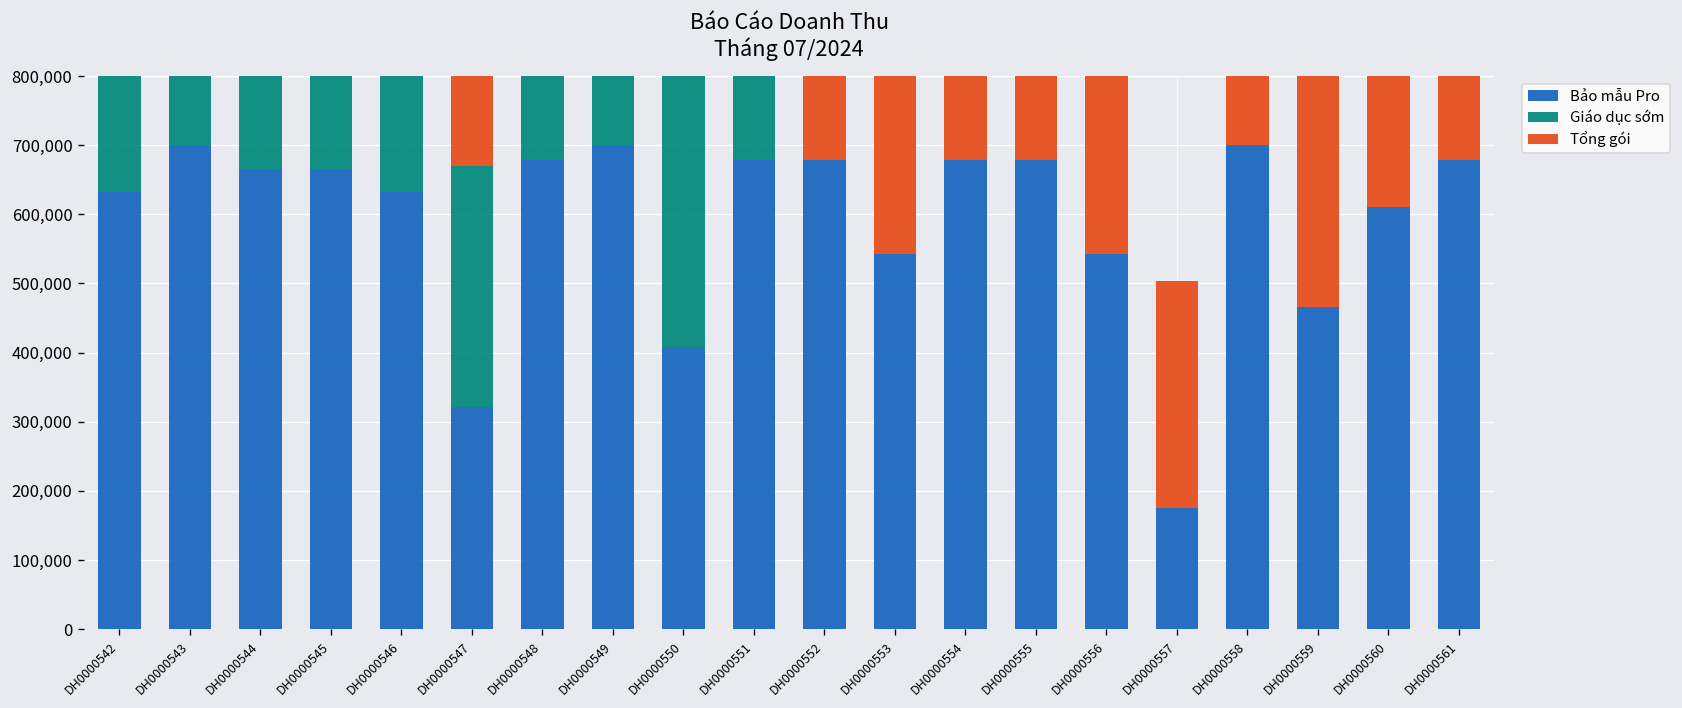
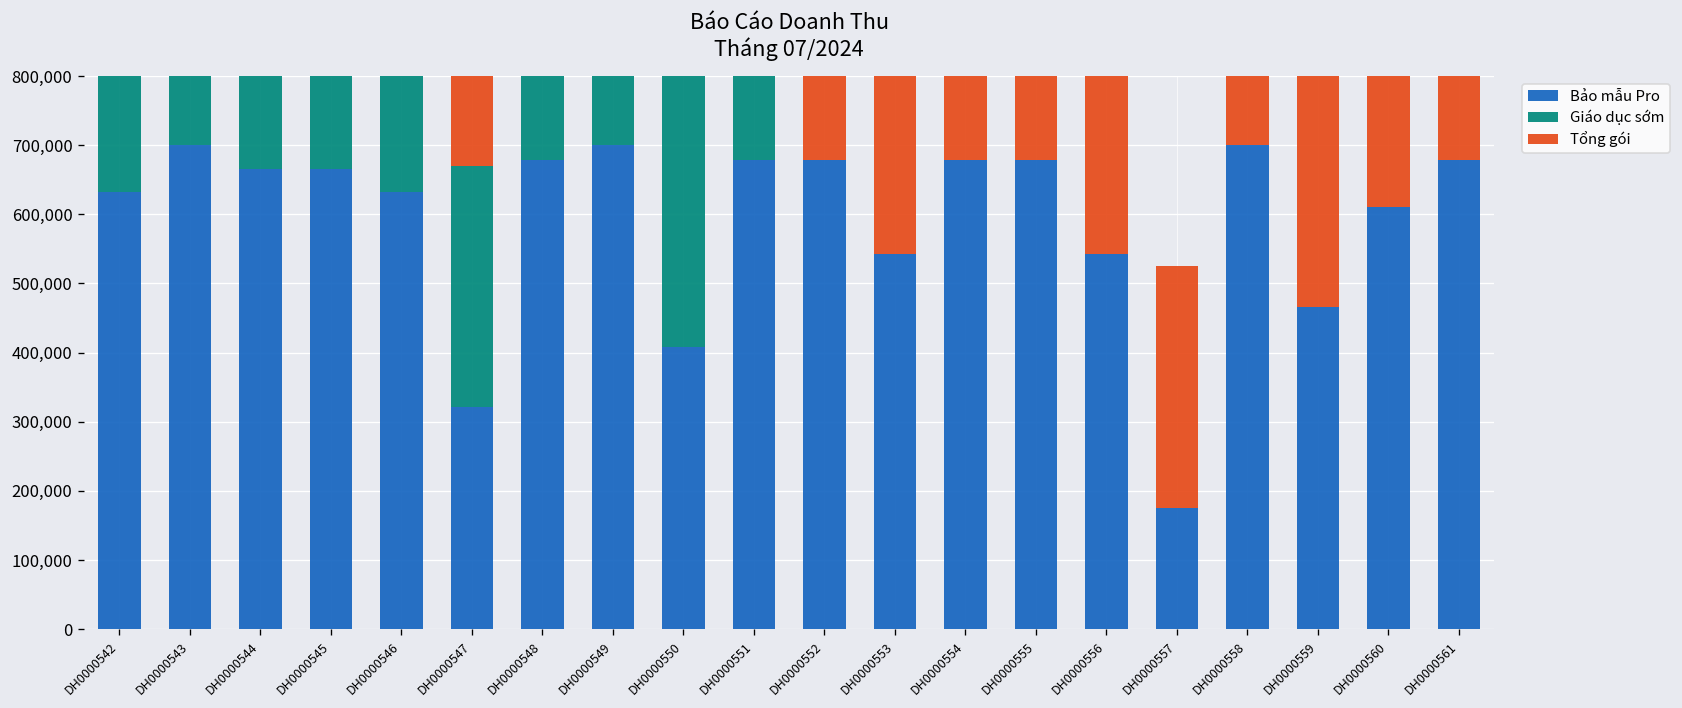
  {
    "Bảo mẫu Pro": {
      "DH0000542": "630,000",
      "DH0000543": "700,000",
      "DH0000544": "670,000",
      "DH0000545": "670,000",
      "DH0000546": "630,000",
      "DH0000547": "320,000",
      "DH0000548": "680,000",
      "DH0000549": "700,000",
      "DH0000550": "410,000",
      "DH0000551": "680,000",
      "DH0000552": "680,000",
      "DH0000553": "540,000",
      "DH0000554": "680,000",
      "DH0000555": "680,000",
      "DH0000556": "540,000",
      "DH0000557": "170,000",
      "DH0000558": "700,000",
      "DH0000559": "470,000",
      "DH0000560": "610,000",
      "DH0000561": "680,000"
    },
    "Giáo dục sớm": {
      "DH0000547": "350,000",
      "DH0000552": "0",
      "DH0000553": "0",
      "DH0000554": "0",
      "DH0000555": "0",
      "DH0000556": "0",
      "DH0000557": "0",
      "DH0000558": "0",
      "DH0000559": "0",
      "DH0000560": "0",
      "DH0000561": "0"
    },
    "Tổng gói": {
-     "DH0000557": "330,000"
+     "DH0000557": "350,000"
    }
  }
